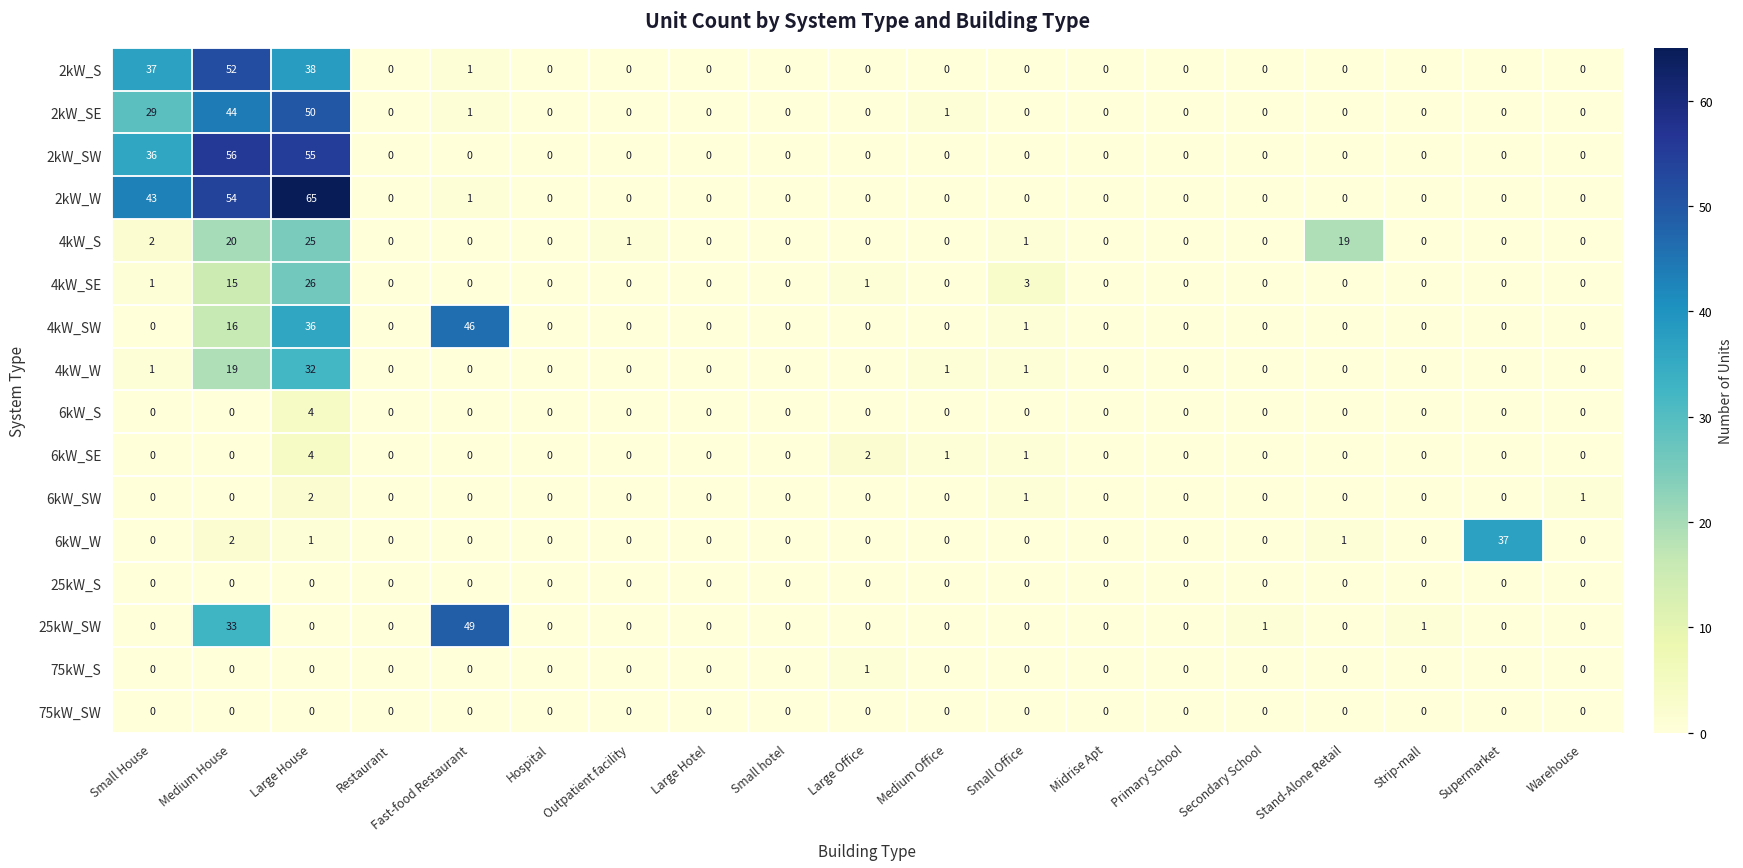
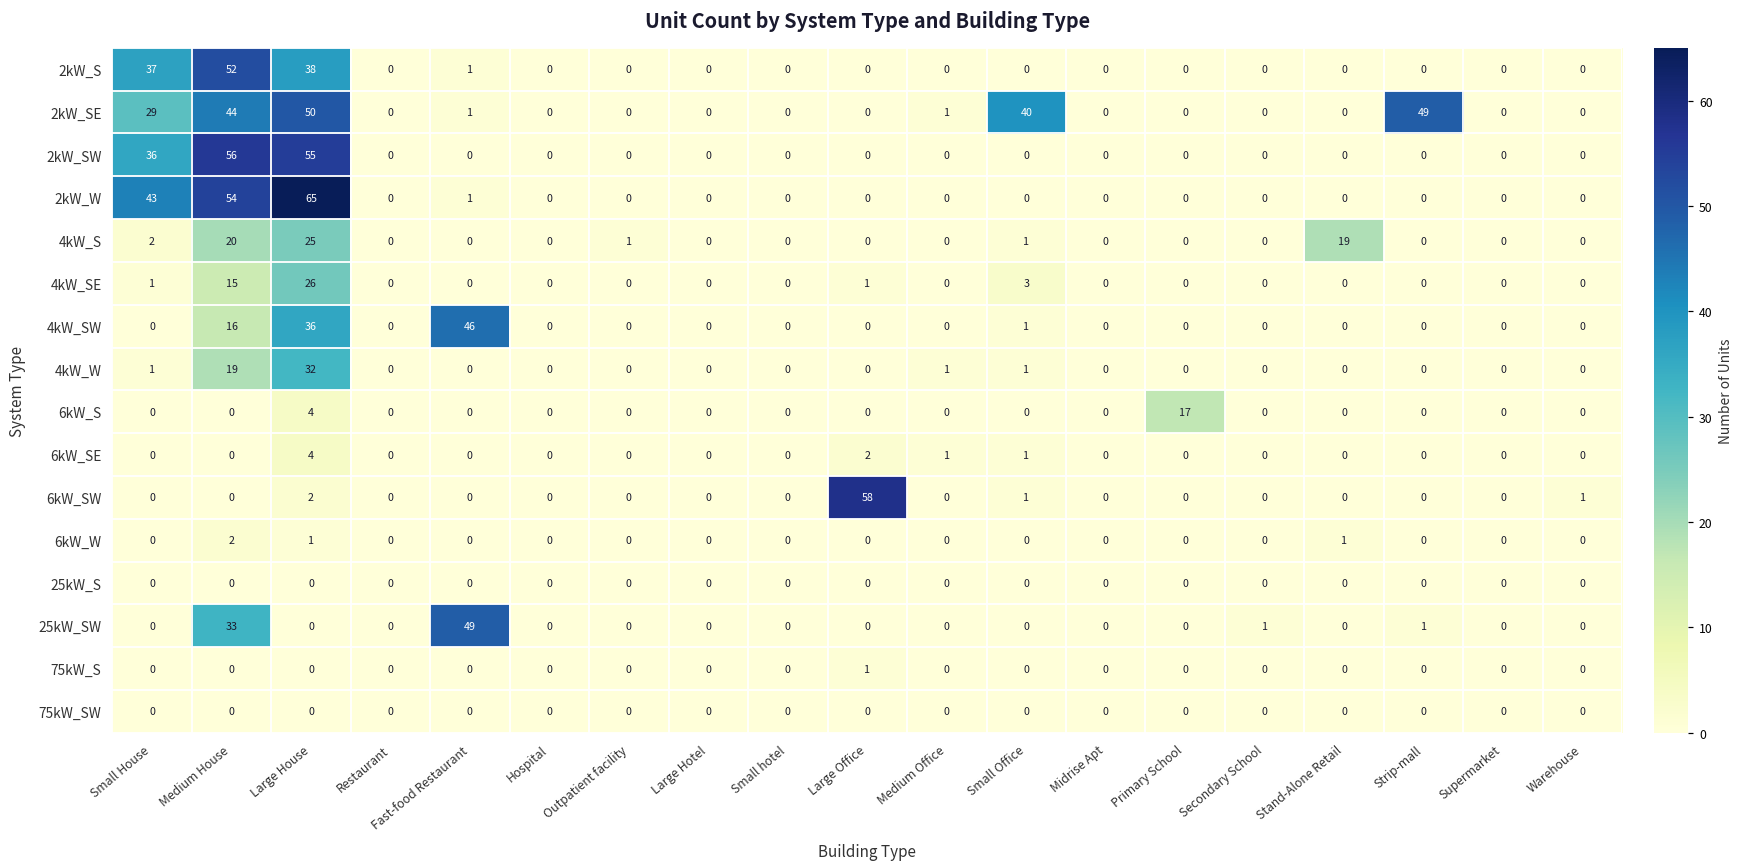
  {
    "2kW_SE": {
      "Small House": 29,
      "Medium House": 44,
      "Large House": 50,
      "Restaurant": 0,
      "Fast-food Restaurant": 1,
      "Hospital": 0,
      "Outpatient facility": 0,
      "Large Hotel": 0,
      "Small hotel": 0,
      "Large Office": 0,
      "Medium Office": 1,
-     "Small Office": 0,
+     "Small Office": 40,
      "Midrise Apt": 0,
      "Primary School": 0,
      "Secondary School": 0,
      "Stand-Alone Retail": 0,
-     "Strip-mall": 0,
+     "Strip-mall": 49,
      "Supermarket": 0,
      "Warehouse": 0
    },
    "6kW_S": {
      "Small House": 0,
      "Medium House": 0,
      "Large House": 4,
      "Restaurant": 0,
      "Fast-food Restaurant": 0,
      "Hospital": 0,
      "Outpatient facility": 0,
      "Large Hotel": 0,
      "Small hotel": 0,
      "Large Office": 0,
      "Medium Office": 0,
      "Small Office": 0,
      "Midrise Apt": 0,
-     "Primary School": 0,
+     "Primary School": 17,
      "Secondary School": 0,
      "Stand-Alone Retail": 0,
      "Strip-mall": 0,
      "Supermarket": 0,
      "Warehouse": 0
    },
    "6kW_SW": {
      "Small House": 0,
      "Medium House": 0,
      "Large House": 2,
      "Restaurant": 0,
      "Fast-food Restaurant": 0,
      "Hospital": 0,
      "Outpatient facility": 0,
      "Large Hotel": 0,
      "Small hotel": 0,
-     "Large Office": 0,
+     "Large Office": 58,
      "Medium Office": 0,
      "Small Office": 1,
      "Midrise Apt": 0,
      "Primary School": 0,
      "Secondary School": 0,
      "Stand-Alone Retail": 0,
      "Strip-mall": 0,
      "Supermarket": 0,
      "Warehouse": 1
    },
    "6kW_W": {
      "Small House": 0,
      "Medium House": 2,
      "Large House": 1,
      "Restaurant": 0,
      "Fast-food Restaurant": 0,
      "Hospital": 0,
      "Outpatient facility": 0,
      "Large Hotel": 0,
      "Small hotel": 0,
      "Large Office": 0,
      "Medium Office": 0,
      "Small Office": 0,
      "Midrise Apt": 0,
      "Primary School": 0,
      "Secondary School": 0,
      "Stand-Alone Retail": 1,
      "Strip-mall": 0,
-     "Supermarket": 37,
+     "Supermarket": 0,
      "Warehouse": 0
    }
  }
